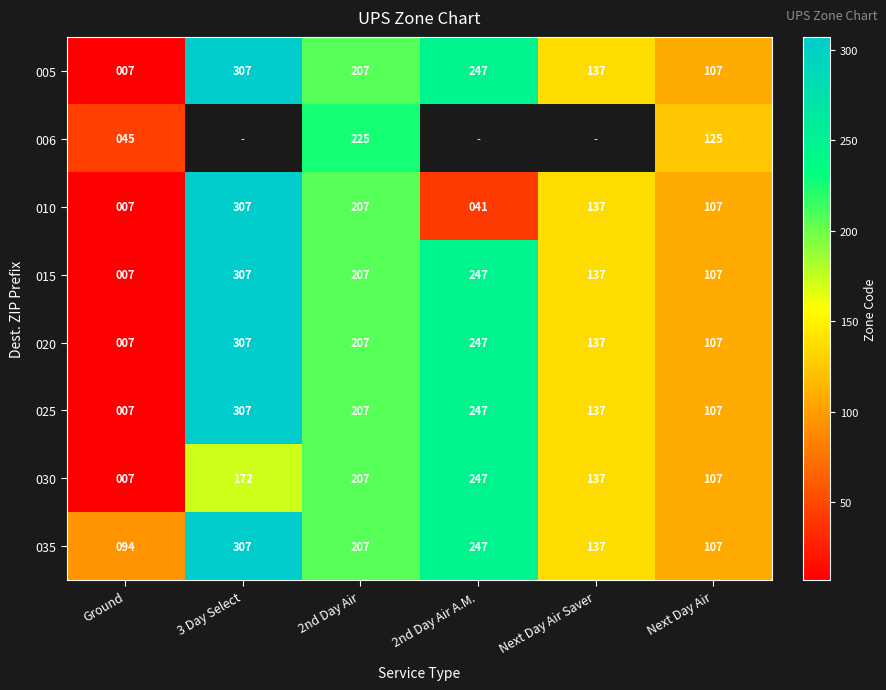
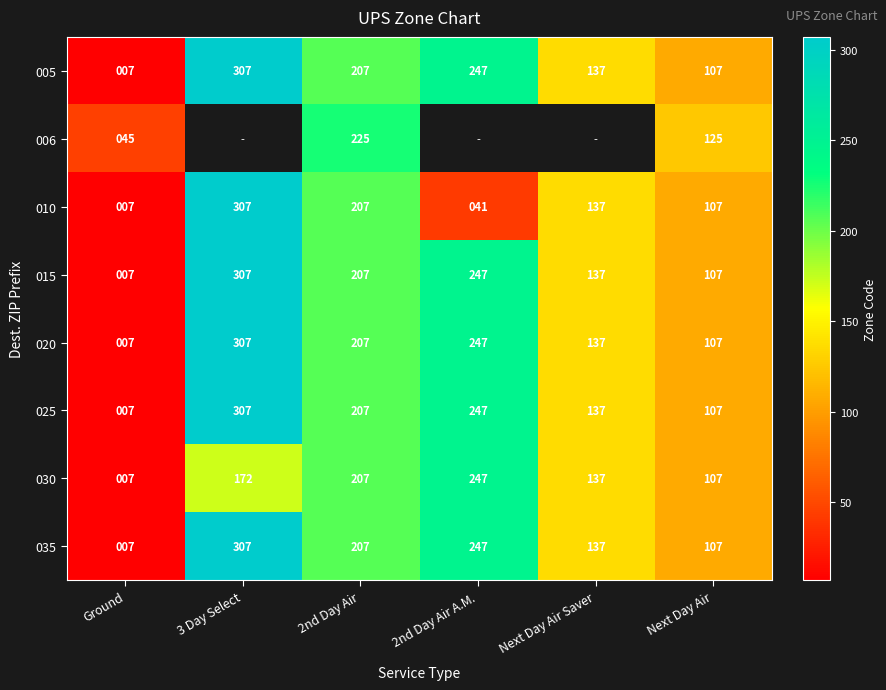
  {
    "005": {
      "Ground": "007",
      "3 Day Select": "307",
      "2nd Day Air": "207",
      "2nd Day Air A.M.": "247",
      "Next Day Air Saver": "137",
      "Next Day Air": "107"
    },
    "006": {
      "Ground": "045",
      "2nd Day Air": "225",
      "Next Day Air": "125"
    },
    "010": {
      "Ground": "007",
      "3 Day Select": "307",
      "2nd Day Air": "207",
      "2nd Day Air A.M.": "041",
      "Next Day Air Saver": "137",
      "Next Day Air": "107"
    },
    "015": {
      "Ground": "007",
      "3 Day Select": "307",
      "2nd Day Air": "207",
      "2nd Day Air A.M.": "247",
      "Next Day Air Saver": "137",
      "Next Day Air": "107"
    },
    "020": {
      "Ground": "007",
      "3 Day Select": "307",
      "2nd Day Air": "207",
      "2nd Day Air A.M.": "247",
      "Next Day Air Saver": "137",
      "Next Day Air": "107"
    },
    "025": {
      "Ground": "007",
      "3 Day Select": "307",
      "2nd Day Air": "207",
      "2nd Day Air A.M.": "247",
      "Next Day Air Saver": "137",
      "Next Day Air": "107"
    },
    "030": {
      "Ground": "007",
      "3 Day Select": "172",
      "2nd Day Air": "207",
      "2nd Day Air A.M.": "247",
      "Next Day Air Saver": "137",
      "Next Day Air": "107"
    },
    "035": {
-     "Ground": "094",
+     "Ground": "007",
      "3 Day Select": "307",
      "2nd Day Air": "207",
      "2nd Day Air A.M.": "247",
      "Next Day Air Saver": "137",
      "Next Day Air": "107"
    }
  }
